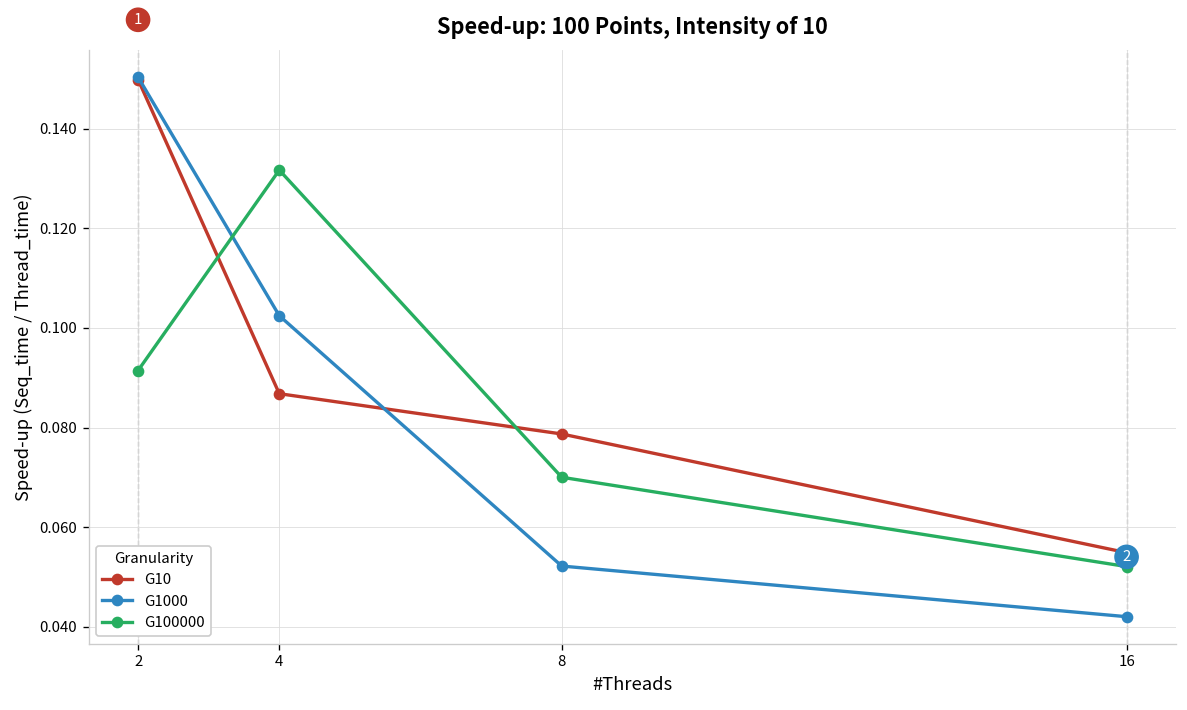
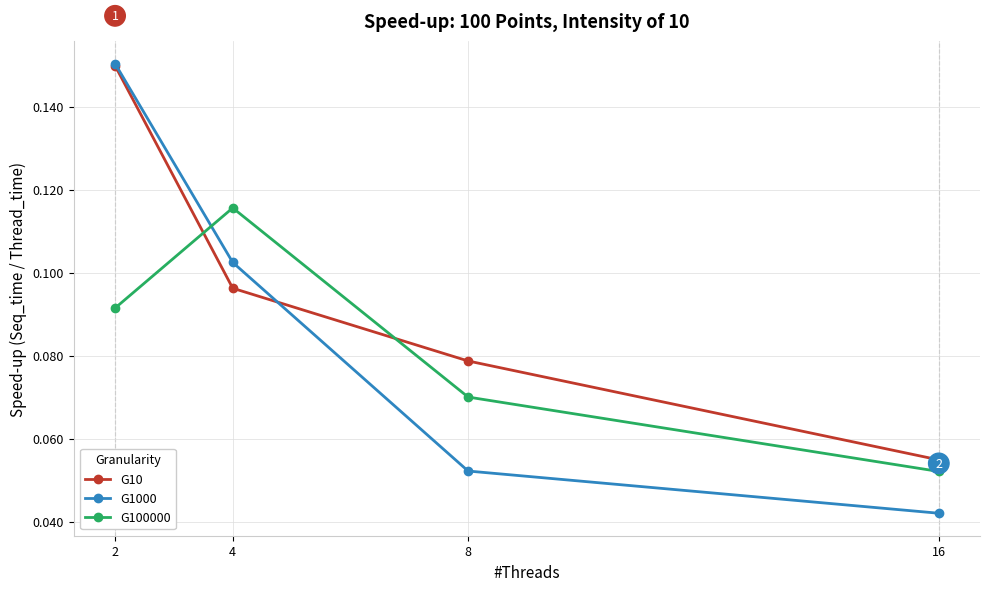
  {
    "G10": {
-     "4": 0.087,
+     "4": 0.096,
      "8": 0.079
    },
    "G1000": {
      "4": 0.102,
      "8": 0.052,
      "16": 0.042
    },
    "G100000": {
      "2": 0.091,
-     "4": 0.132,
+     "4": 0.116,
      "8": 0.070
    }
  }
